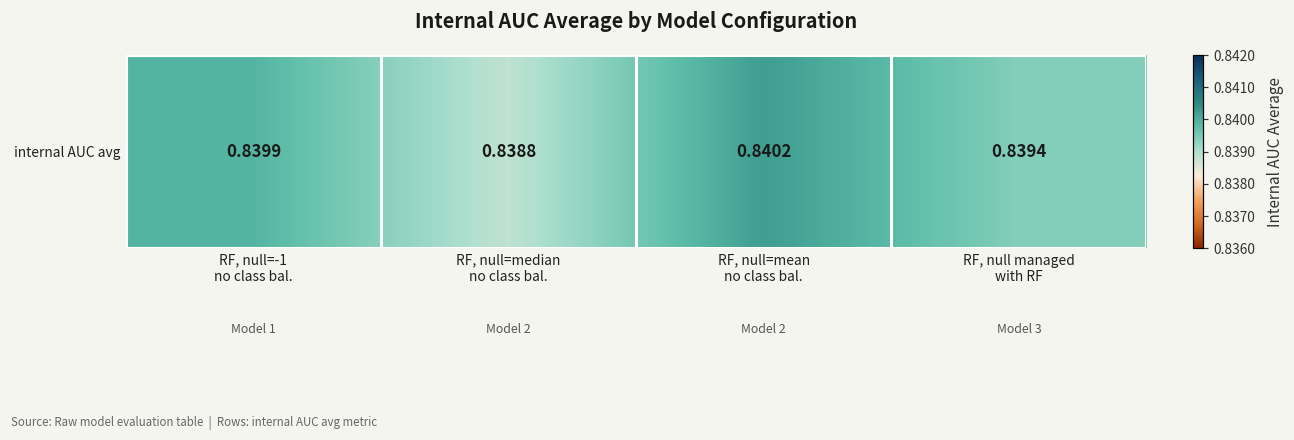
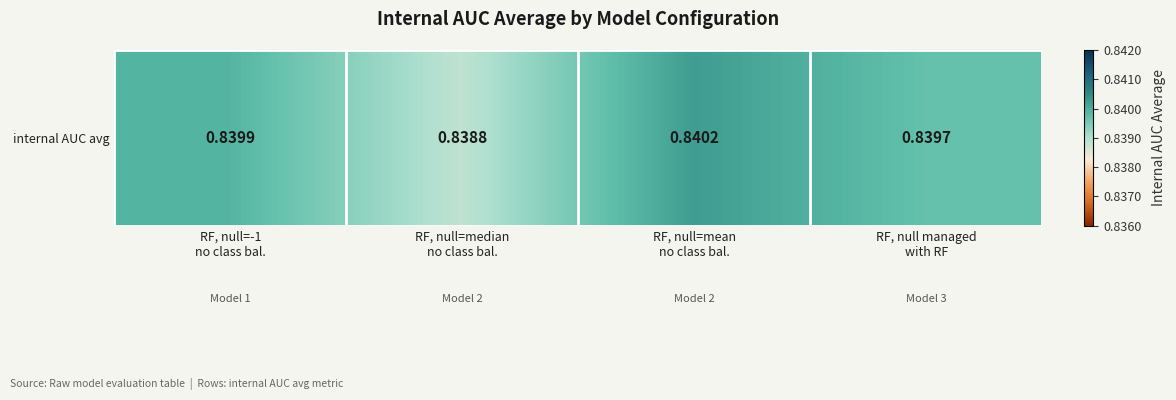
  {
    "internal AUC avg": {
      "RF, null=-1 no class bal.": 0.8399,
      "RF, null=median no class bal.": 0.8388,
      "RF, null=mean no class bal.": 0.8402,
-     "RF, null managed with RF": 0.8394
+     "RF, null managed with RF": 0.8397
    }
  }
